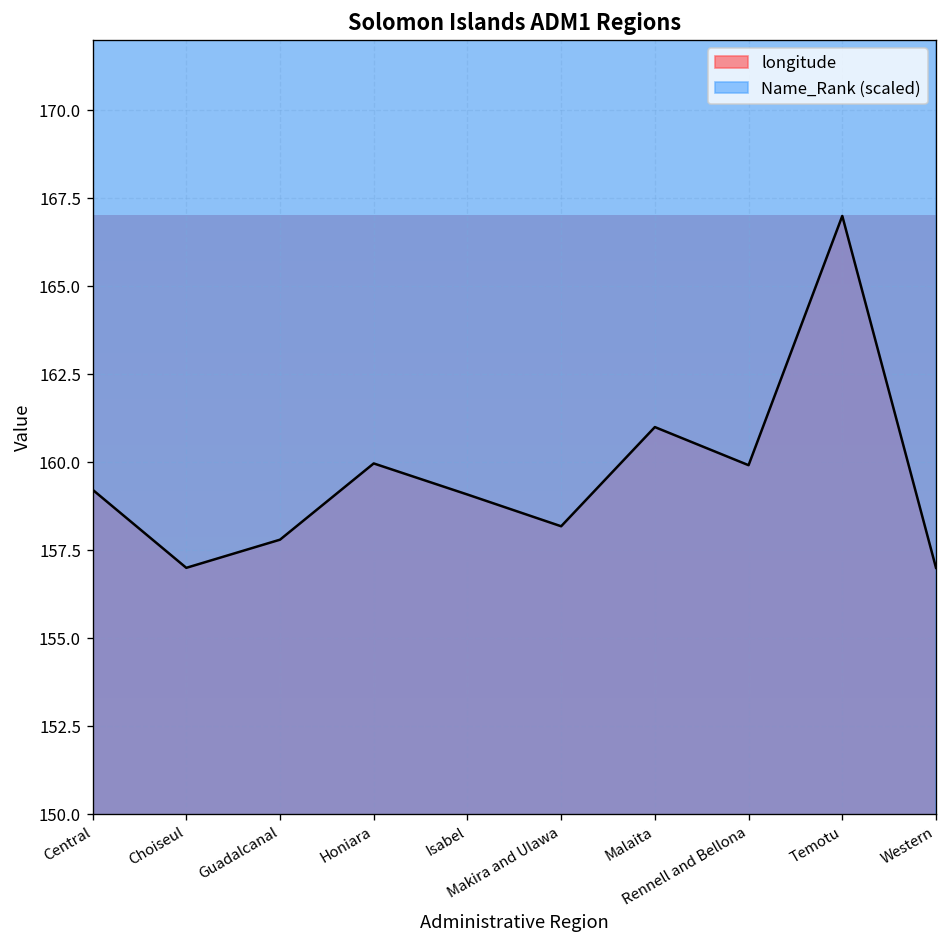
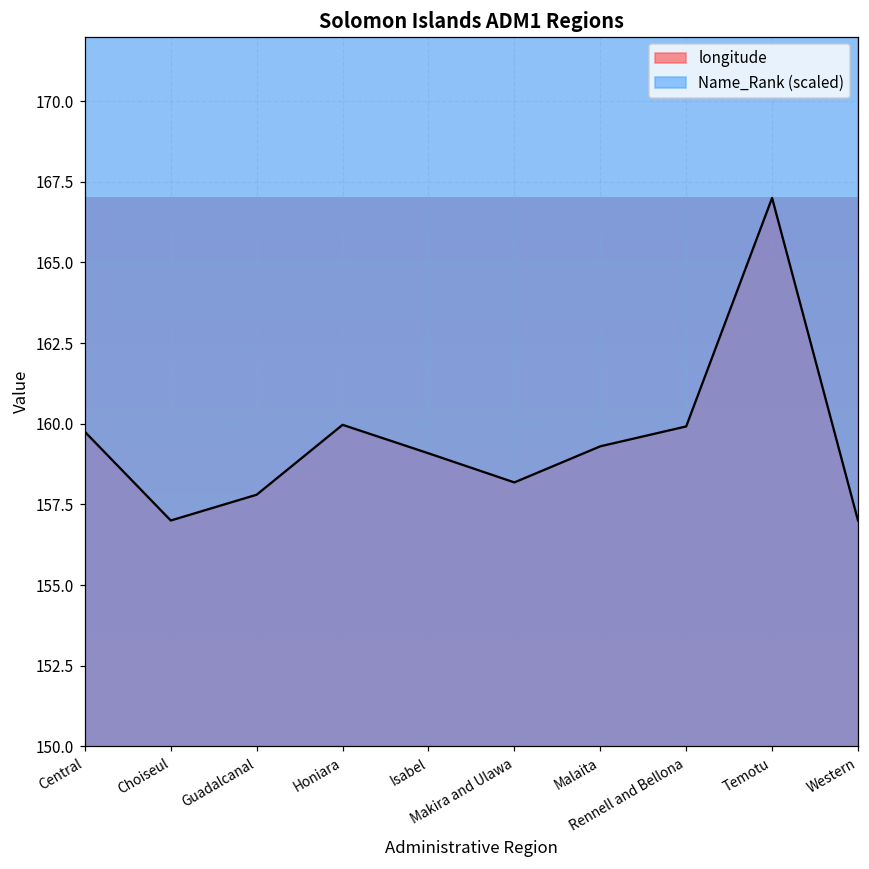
  {
    "longitude": {
-     "Central": 159.2,
+     "Central": 159.8,
      "Choiseul": 157.0,
      "Guadalcanal": 157.8,
      "Honiara": 160.0,
      "Isabel": 159.1,
      "Makira and Ulawa": 158.2,
-     "Malaita": 161.0,
+     "Malaita": 159.3,
      "Rennell and Bellona": 159.9,
      "Temotu": 167.0,
      "Western": 157.0
    }
  }
